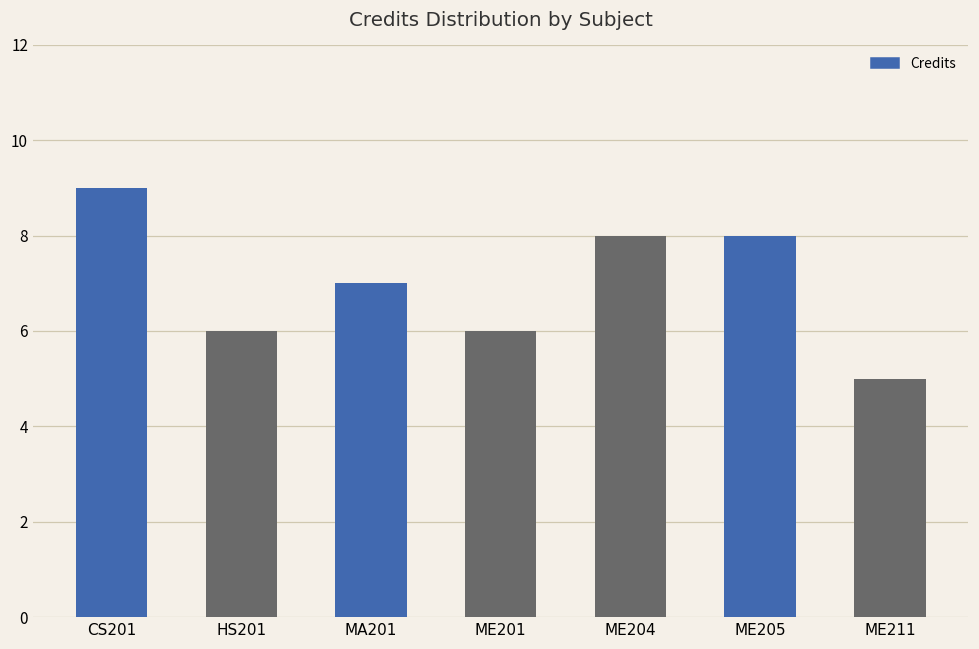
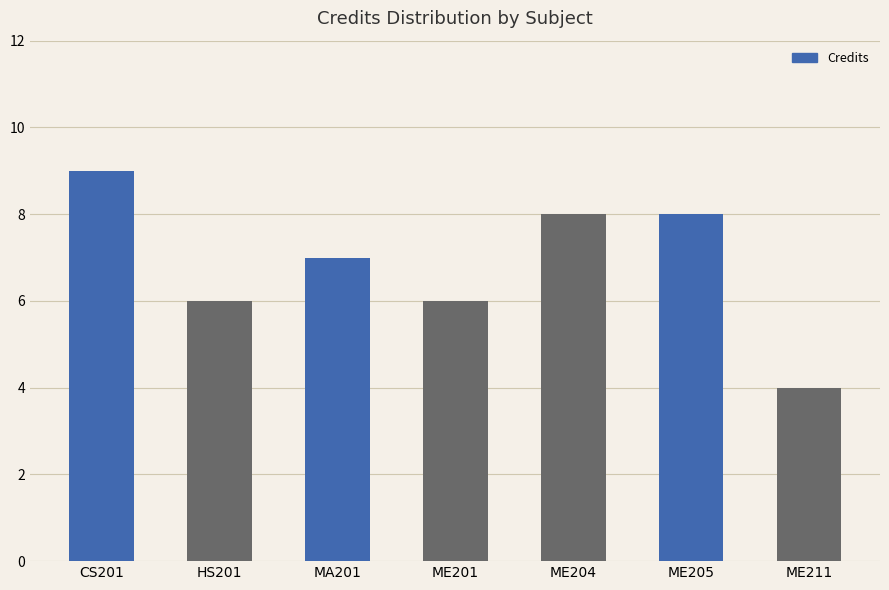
  {
    "CS201": 9,
    "HS201": 6,
    "MA201": 7,
    "ME201": 6,
    "ME204": 8,
    "ME205": 8,
-   "ME211": 5
+   "ME211": 4
  }
